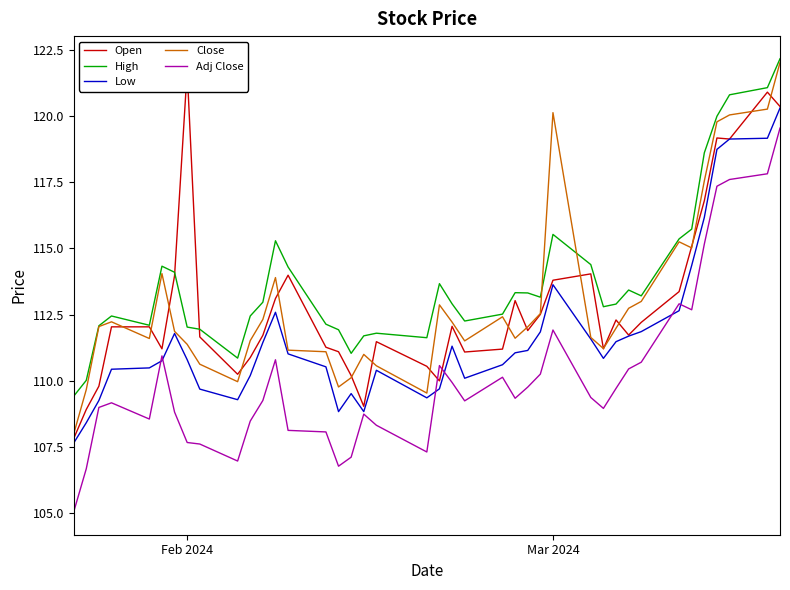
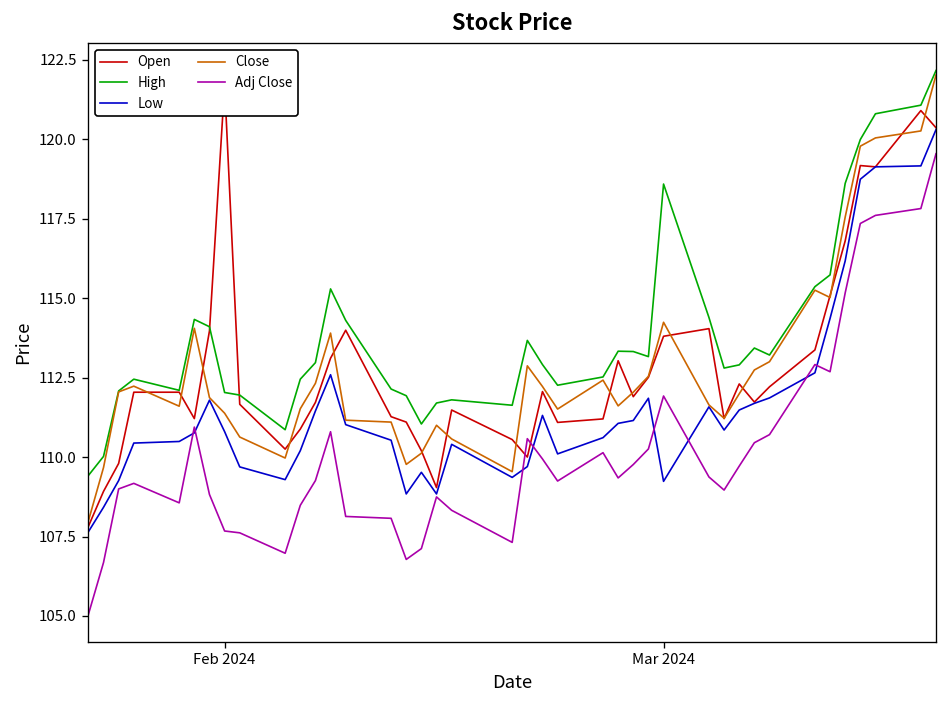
  {
    "Open": {
      "Mar 2024": 113.8
    },
    "High": {
      "Feb 2024": 112.0,
-     "Mar 2024": 115.5
+     "Mar 2024": 118.6
    },
    "Low": {
      "Feb 2024": 110.8,
-     "Mar 2024": 113.6
+     "Mar 2024": 109.2
    },
    "Close": {
      "Feb 2024": 111.4,
-     "Mar 2024": 120.1
+     "Mar 2024": 114.2
    },
    "Adj Close": {
      "Feb 2024": 107.7,
      "Mar 2024": 111.9
    }
  }
